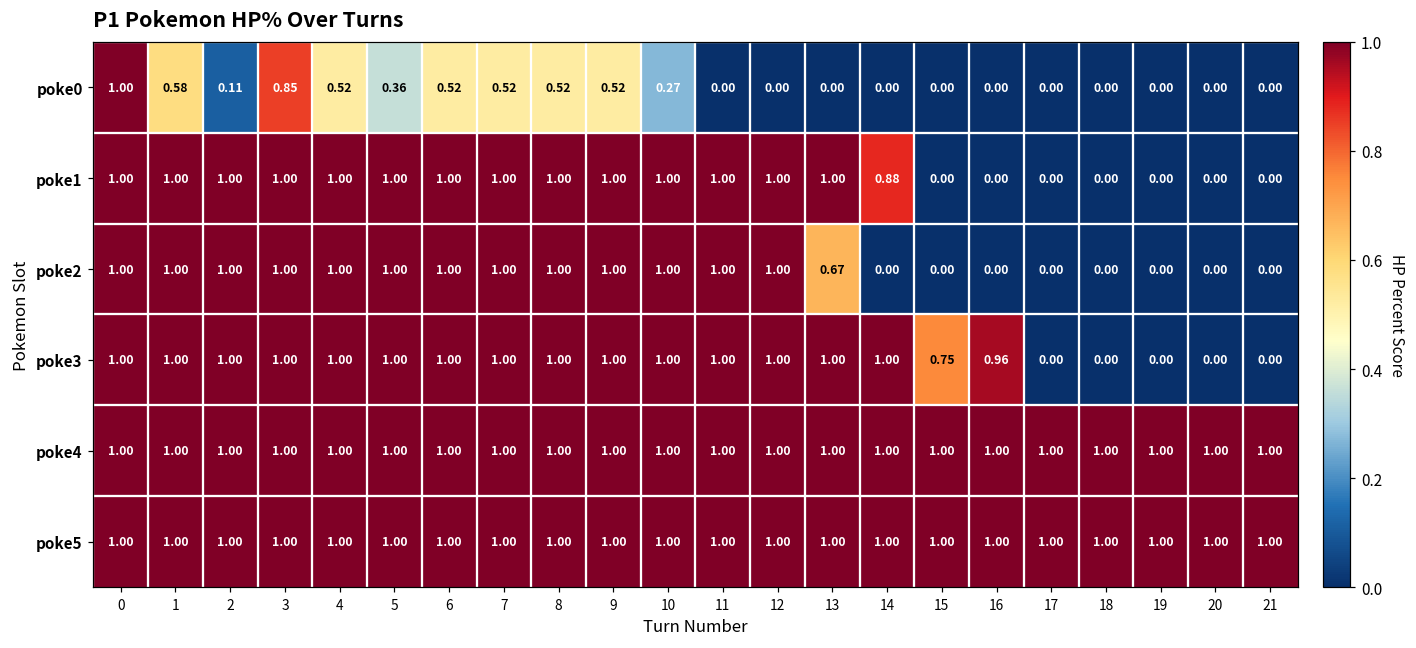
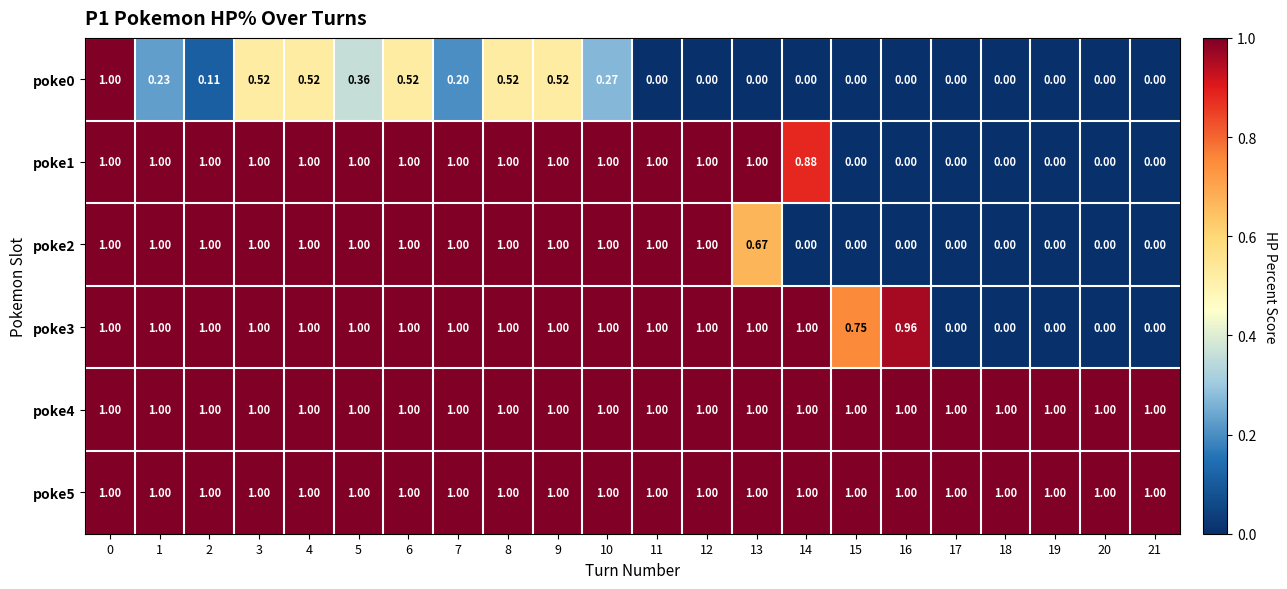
  {
    "poke0": {
      "0": 1.00,
-     "1": 0.58,
+     "1": 0.23,
      "2": 0.11,
-     "3": 0.85,
+     "3": 0.52,
      "4": 0.52,
      "5": 0.36,
      "6": 0.52,
-     "7": 0.52,
+     "7": 0.20,
      "8": 0.52,
      "9": 0.52,
      "10": 0.27,
      "11": 0.00,
      "12": 0.00,
      "13": 0.00,
      "14": 0.00,
      "15": 0.00,
      "16": 0.00,
      "17": 0.00,
      "18": 0.00,
      "19": 0.00,
      "20": 0.00,
      "21": 0.00
    },
    "poke1": {
      "0": 1.00,
      "1": 1.00,
      "2": 1.00,
      "3": 1.00,
      "4": 1.00,
      "5": 1.00,
      "6": 1.00,
      "7": 1.00,
      "8": 1.00,
      "9": 1.00,
      "10": 1.00,
      "11": 1.00,
      "12": 1.00,
      "13": 1.00,
      "14": 0.88,
      "15": 0.00,
      "16": 0.00,
      "17": 0.00,
      "18": 0.00,
      "19": 0.00,
      "20": 0.00,
      "21": 0.00
    },
    "poke2": {
      "0": 1.00,
      "1": 1.00,
      "2": 1.00,
      "3": 1.00,
      "4": 1.00,
      "5": 1.00,
      "6": 1.00,
      "7": 1.00,
      "8": 1.00,
      "9": 1.00,
      "10": 1.00,
      "11": 1.00,
      "12": 1.00,
      "13": 0.67,
      "14": 0.00,
      "15": 0.00,
      "16": 0.00,
      "17": 0.00,
      "18": 0.00,
      "19": 0.00,
      "20": 0.00,
      "21": 0.00
    },
    "poke3": {
      "0": 1.00,
      "1": 1.00,
      "2": 1.00,
      "3": 1.00,
      "4": 1.00,
      "5": 1.00,
      "6": 1.00,
      "7": 1.00,
      "8": 1.00,
      "9": 1.00,
      "10": 1.00,
      "11": 1.00,
      "12": 1.00,
      "13": 1.00,
      "14": 1.00,
      "15": 0.75,
      "16": 0.96,
      "17": 0.00,
      "18": 0.00,
      "19": 0.00,
      "20": 0.00,
      "21": 0.00
    },
    "poke4": {
      "0": 1.00,
      "1": 1.00,
      "2": 1.00,
      "3": 1.00,
      "4": 1.00,
      "5": 1.00,
      "6": 1.00,
      "7": 1.00,
      "8": 1.00,
      "9": 1.00,
      "10": 1.00,
      "11": 1.00,
      "12": 1.00,
      "13": 1.00,
      "14": 1.00,
      "15": 1.00,
      "16": 1.00,
      "17": 1.00,
      "18": 1.00,
      "19": 1.00,
      "20": 1.00,
      "21": 1.00
    },
    "poke5": {
      "0": 1.00,
      "1": 1.00,
      "2": 1.00,
      "3": 1.00,
      "4": 1.00,
      "5": 1.00,
      "6": 1.00,
      "7": 1.00,
      "8": 1.00,
      "9": 1.00,
      "10": 1.00,
      "11": 1.00,
      "12": 1.00,
      "13": 1.00,
      "14": 1.00,
      "15": 1.00,
      "16": 1.00,
      "17": 1.00,
      "18": 1.00,
      "19": 1.00,
      "20": 1.00,
      "21": 1.00
    }
  }
